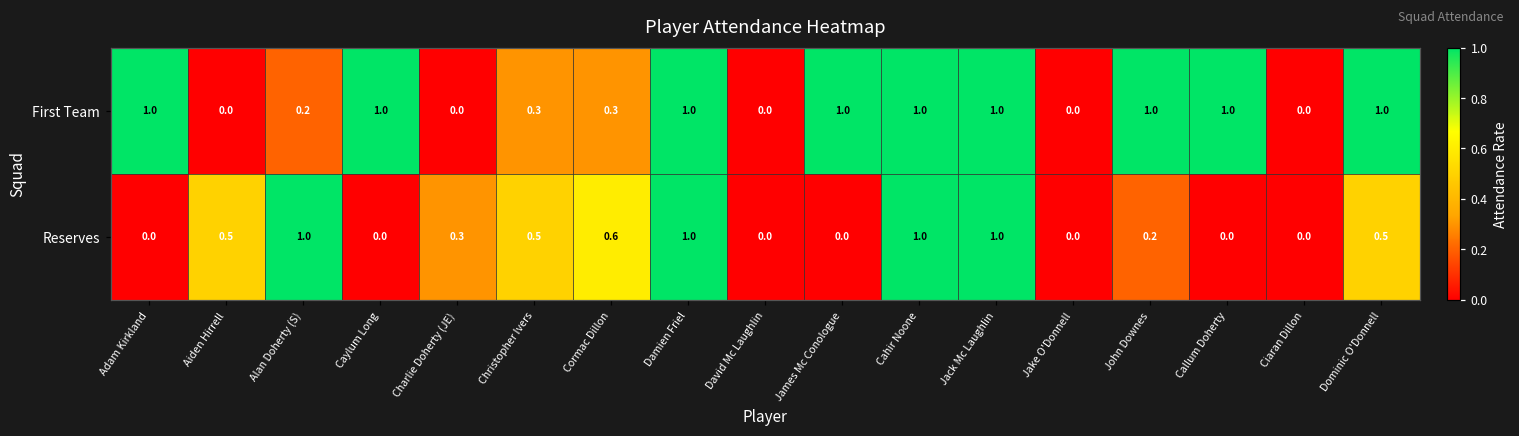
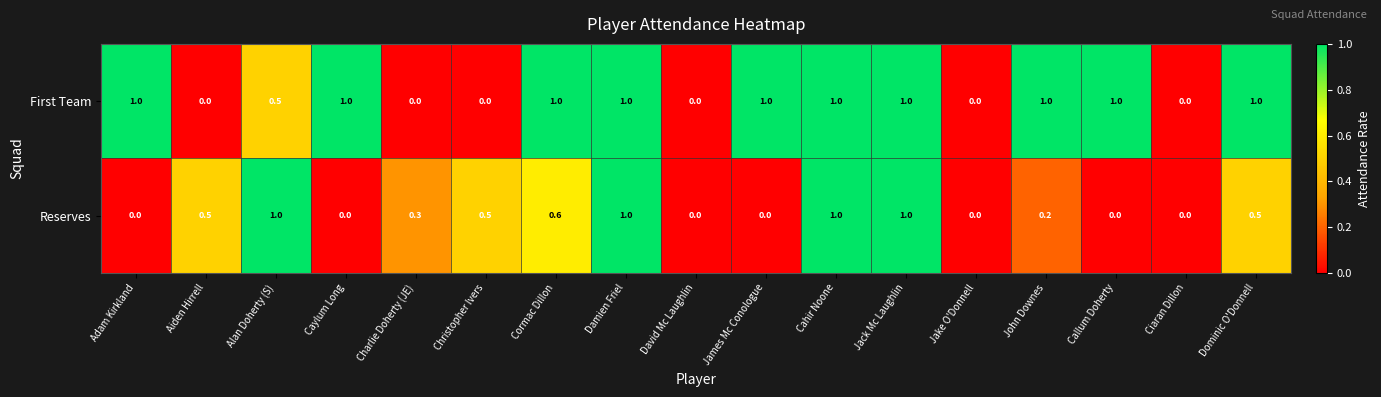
  {
    "First Team": {
      "Adam Kirkland": 1.0,
      "Aiden Hirrell": 0.0,
-     "Alan Doherty (S)": 0.2,
+     "Alan Doherty (S)": 0.5,
      "Caylum Long": 1.0,
      "Charlie Doherty (JE)": 0.0,
-     "Christopher Ivers": 0.3,
-     "Cormac Dillon": 0.3,
+     "Christopher Ivers": 0.0,
+     "Cormac Dillon": 1.0,
      "Damien Friel": 1.0,
      "David Mc Laughlin": 0.0,
      "James Mc Conologue": 1.0,
      "Cahir Noone": 1.0,
      "Jack Mc Laughlin": 1.0,
      "Jake O'Donnell": 0.0,
      "John Downes": 1.0,
      "Callum Doherty": 1.0,
      "Ciaran Dillon": 0.0,
      "Dominic O'Donnell": 1.0
    },
    "Reserves": {
      "Adam Kirkland": 0.0,
      "Aiden Hirrell": 0.5,
      "Alan Doherty (S)": 1.0,
      "Caylum Long": 0.0,
      "Charlie Doherty (JE)": 0.3,
      "Christopher Ivers": 0.5,
      "Cormac Dillon": 0.6,
      "Damien Friel": 1.0,
      "David Mc Laughlin": 0.0,
      "James Mc Conologue": 0.0,
      "Cahir Noone": 1.0,
      "Jack Mc Laughlin": 1.0,
      "Jake O'Donnell": 0.0,
      "John Downes": 0.2,
      "Callum Doherty": 0.0,
      "Ciaran Dillon": 0.0,
      "Dominic O'Donnell": 0.5
    }
  }
